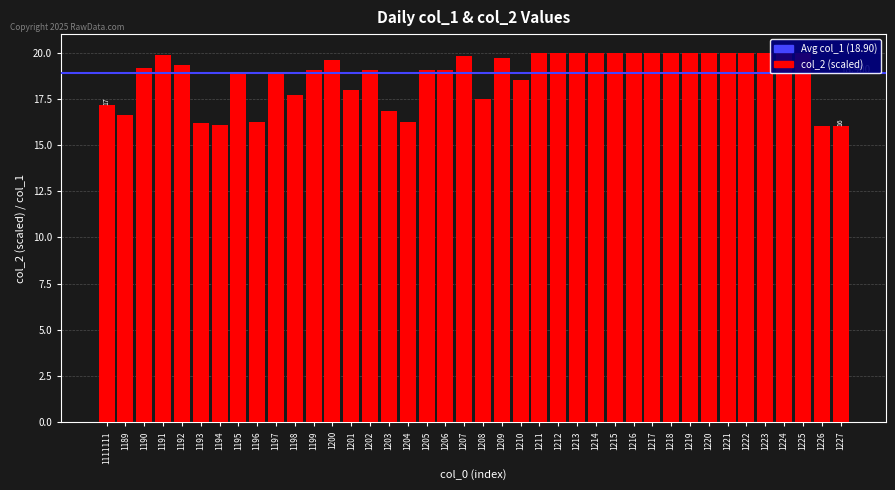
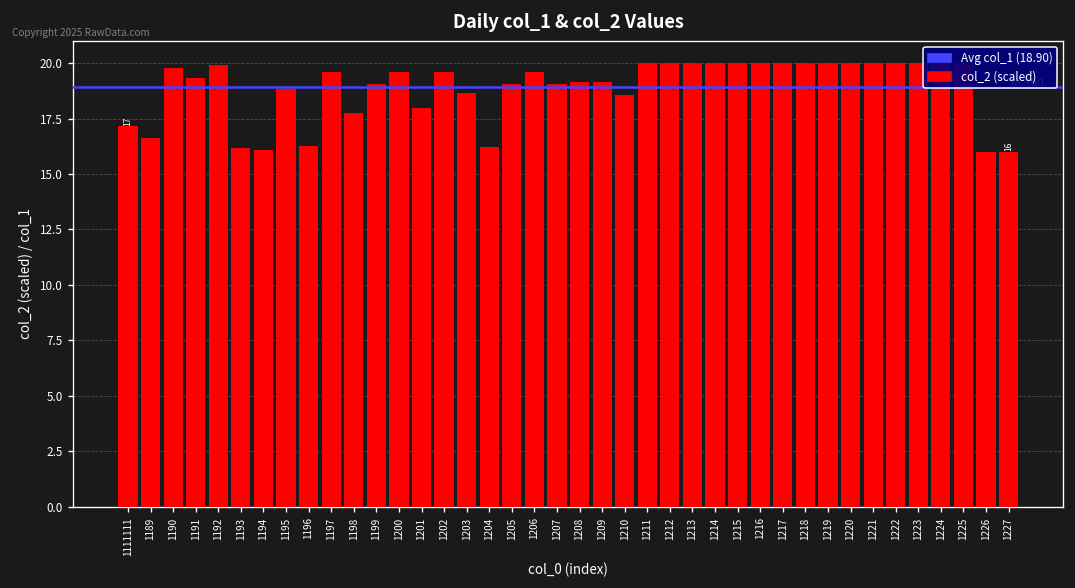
  {
-   "1190": 19.1,
-   "1191": 19.9,
-   "1192": 19.4,
+   "1190": 19.8,
+   "1191": 19.3,
+   "1192": 19.9,
    "1193": 16.2,
    "1194": 16.1,
    "1195": 18.8,
    "1196": 16.2,
-   "1197": 18.9,
+   "1197": 19.6,
    "1198": 17.7,
    "1199": 19.0,
    "1200": 19.6,
    "1201": 18.0,
-   "1202": 19.0,
-   "1203": 16.8,
+   "1202": 19.6,
+   "1203": 18.6,
    "1204": 16.2,
    "1205": 19.0,
-   "1206": 19.0,
-   "1207": 19.8,
-   "1208": 17.5,
-   "1209": 19.7,
+   "1206": 19.6,
+   "1207": 19.0,
+   "1208": 19.2,
+   "1209": 19.2,
    "1210": 18.5,
    "1211": 20.0,
    "1212": 20.0,
    "1213": 20.0,
    "1214": 20.0,
    "1215": 20.0,
    "1216": 20.0,
    "1217": 20.0,
    "1218": 20.0,
    "1219": 20.0,
    "1220": 20.0,
    "1221": 20.0,
    "1222": 20.0,
    "1223": 20.0
  }
